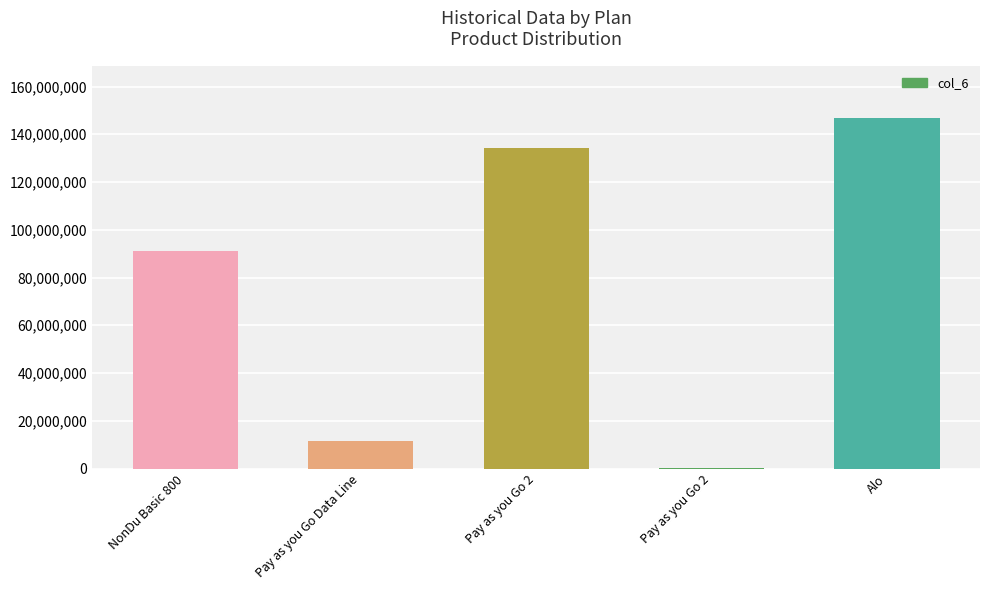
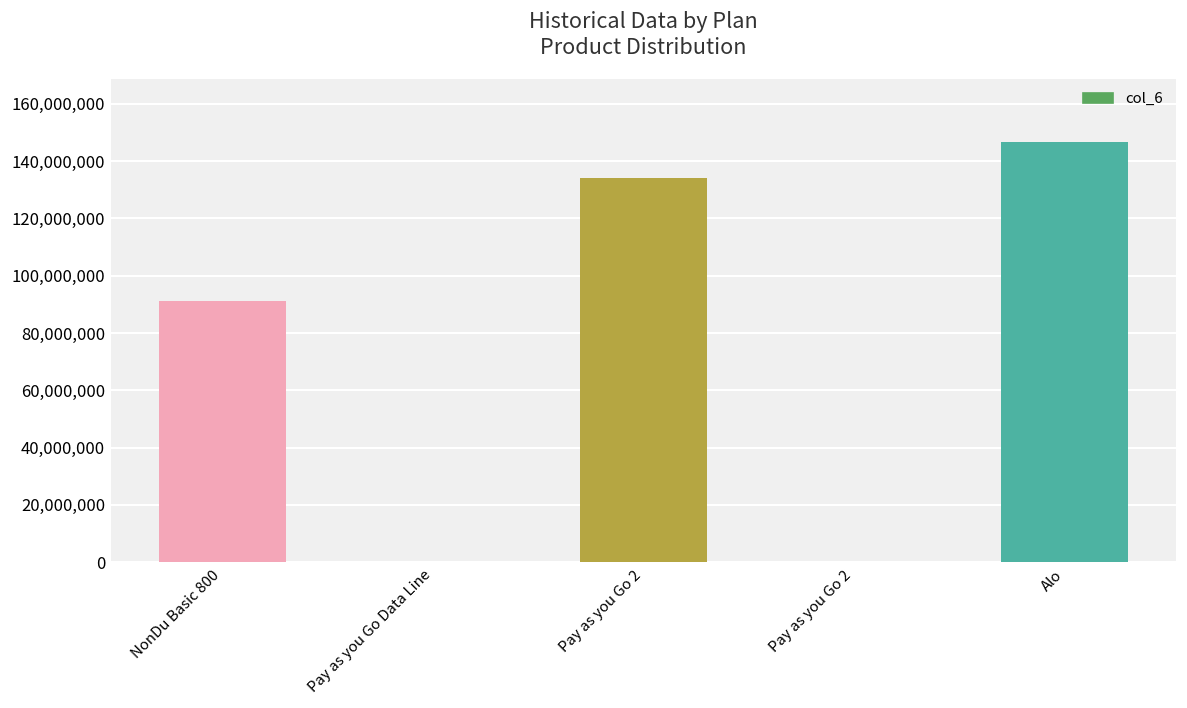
  {
    "NonDu Basic 800": "91,000,000",
-   "Pay as you Go Data Line": "12,000,000",
+   "Pay as you Go Data Line": "0",
    "Alo": "147,000,000"
  }
